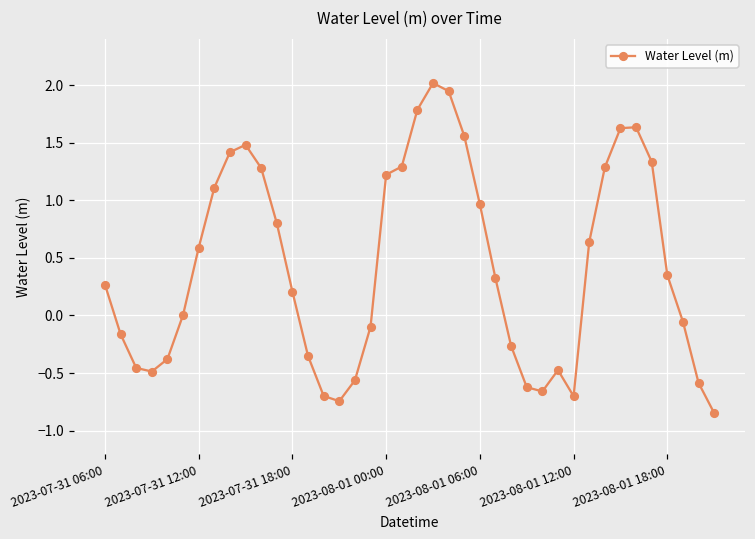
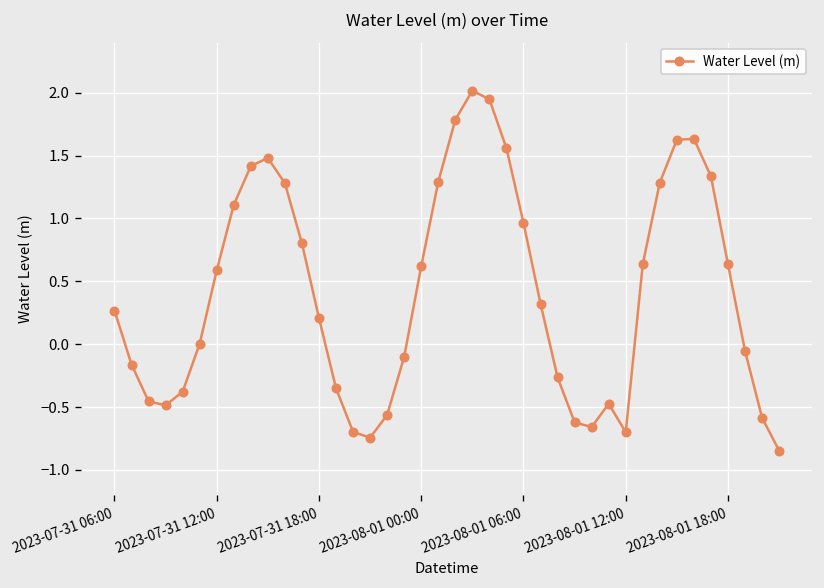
  {
    "2023-07-31 06:00": 0.27,
    "2023-07-31 12:00": 0.59,
    "2023-07-31 18:00": 0.21,
-   "2023-08-01 00:00": 1.22,
+   "2023-08-01 00:00": 0.62,
    "2023-08-01 06:00": 0.97,
    "2023-08-01 12:00": -0.70,
-   "2023-08-01 18:00": 0.35
+   "2023-08-01 18:00": 0.64
  }
